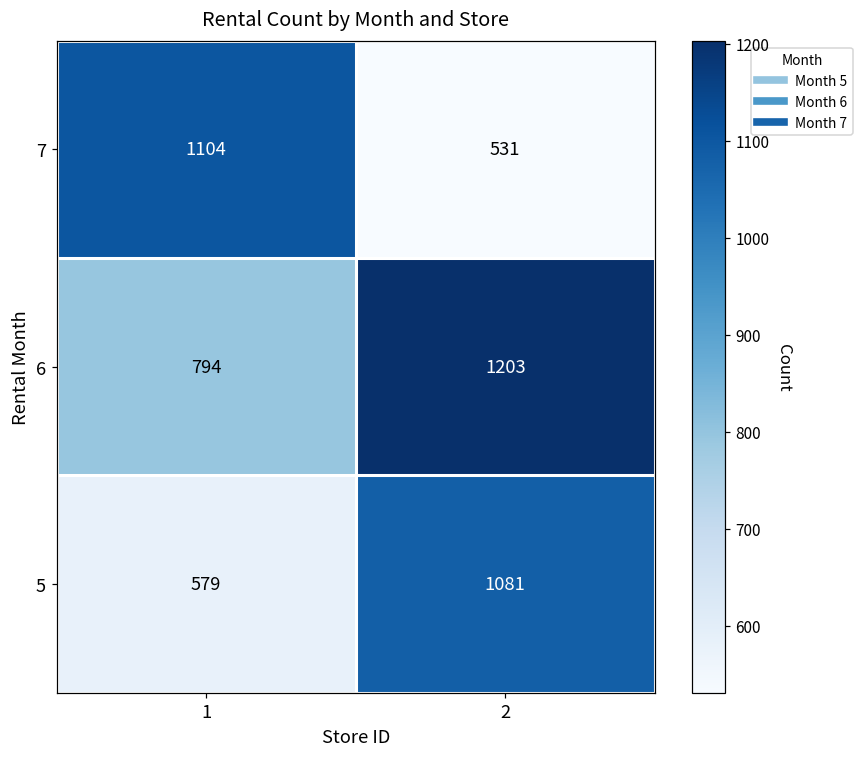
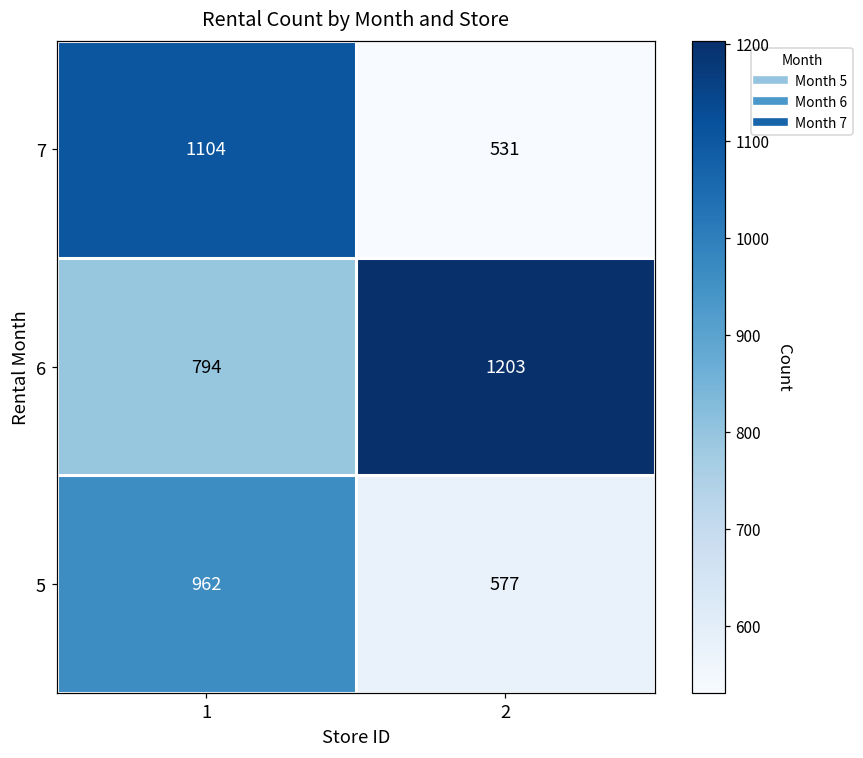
  {
    "7": {
      "1": 1104,
      "2": 531
    },
    "6": {
      "1": 794,
      "2": 1203
    },
    "5": {
-     "1": 579,
-     "2": 1081
+     "1": 962,
+     "2": 577
    }
  }
